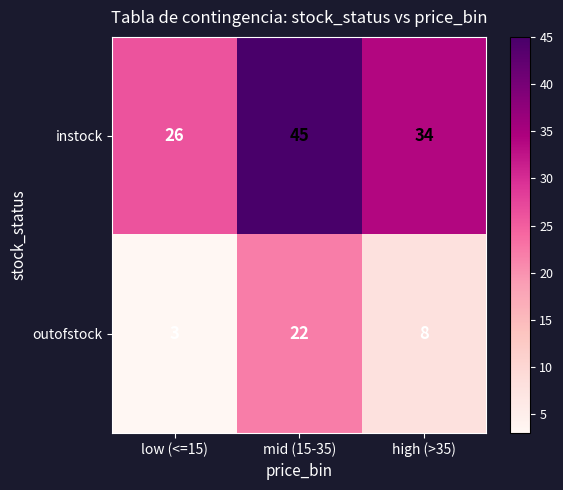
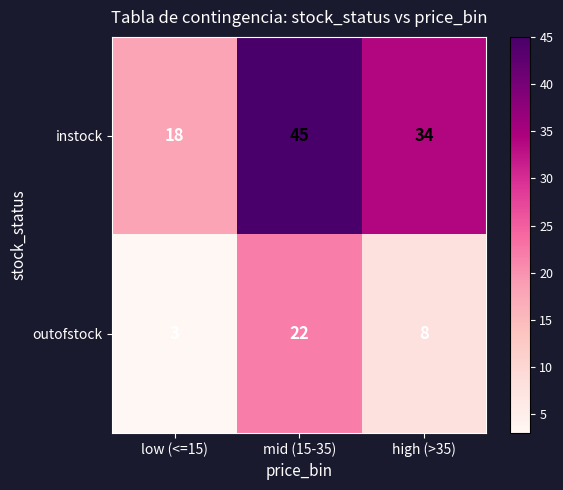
  {
    "instock": {
-     "low (<=15)": 26,
+     "low (<=15)": 18,
      "mid (15-35)": 45,
      "high (>35)": 34
    },
    "outofstock": {
      "mid (15-35)": 22
    }
  }
